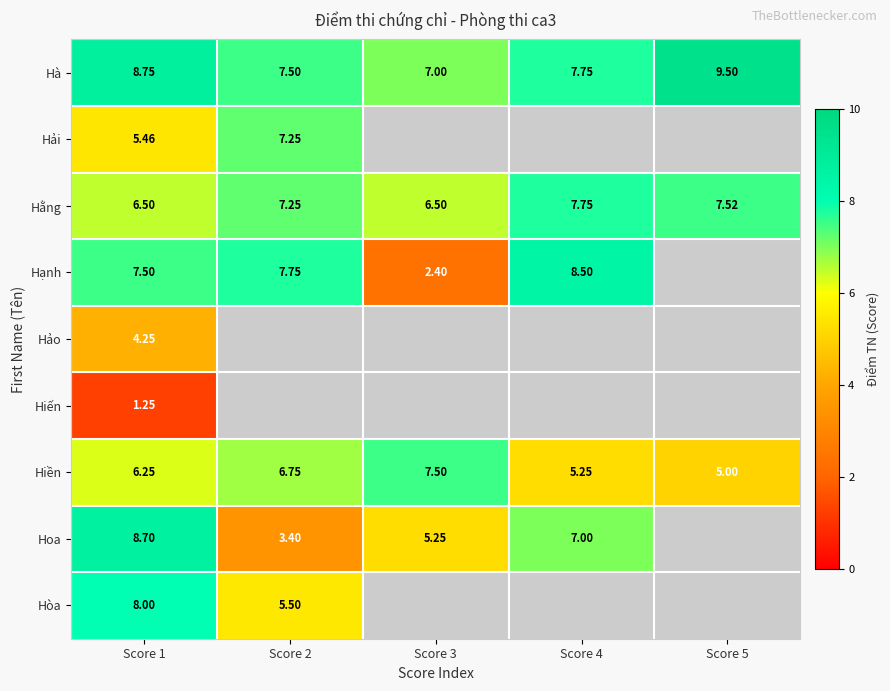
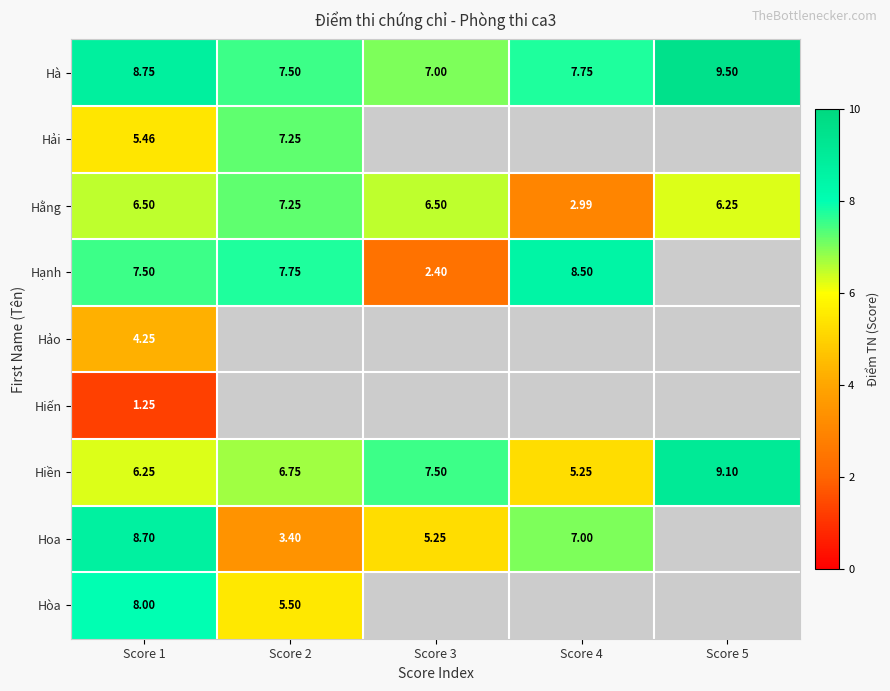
  {
    "Hà": {
      "Score 1": 8.75,
      "Score 2": 7.50,
      "Score 3": 7.00,
      "Score 4": 7.75,
      "Score 5": 9.50
    },
    "Hải": {
      "Score 1": 5.46,
      "Score 2": 7.25
    },
    "Hằng": {
      "Score 1": 6.50,
      "Score 2": 7.25,
      "Score 3": 6.50,
-     "Score 4": 7.75,
-     "Score 5": 7.52
+     "Score 4": 2.99,
+     "Score 5": 6.25
    },
    "Hạnh": {
      "Score 1": 7.50,
      "Score 2": 7.75,
      "Score 3": 2.40,
      "Score 4": 8.50
    },
    "Hảo": {
      "Score 1": 4.25
    },
    "Hiến": {
      "Score 1": 1.25
    },
    "Hiền": {
      "Score 1": 6.25,
      "Score 2": 6.75,
      "Score 3": 7.50,
      "Score 4": 5.25,
-     "Score 5": 5.00
+     "Score 5": 9.10
    },
    "Hoa": {
      "Score 1": 8.70,
      "Score 2": 3.40,
      "Score 3": 5.25,
      "Score 4": 7.00
    },
    "Hòa": {
      "Score 1": 8.00,
      "Score 2": 5.50
    }
  }
